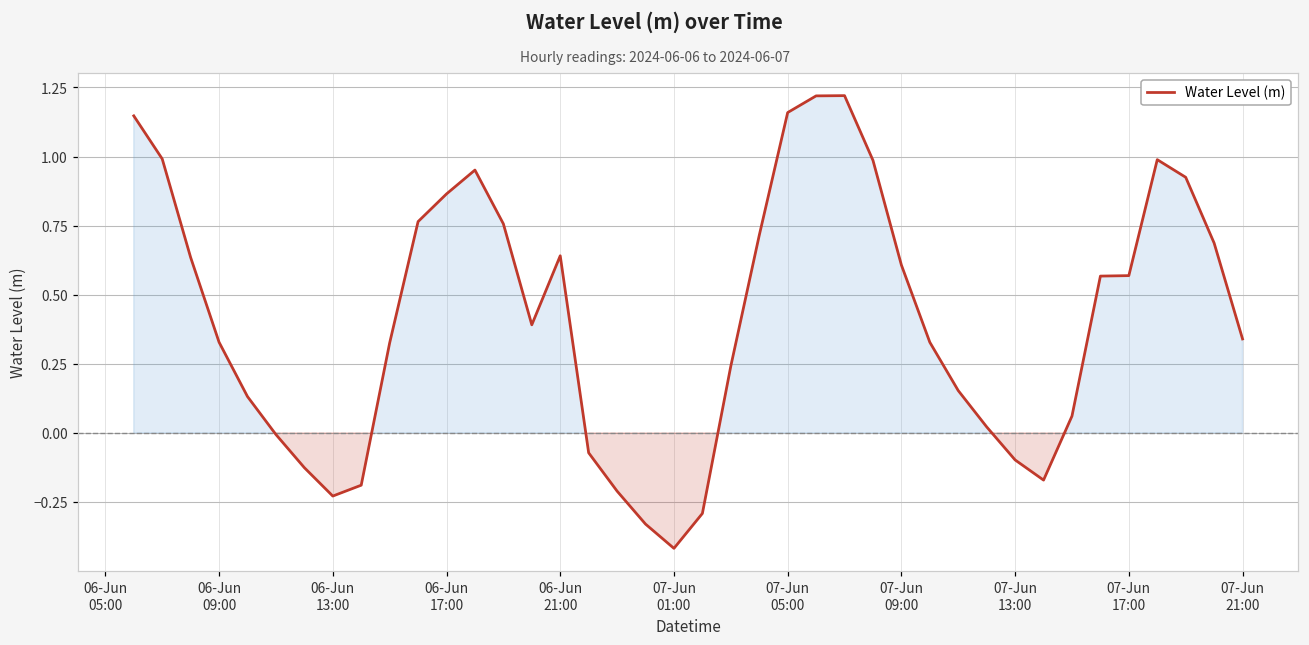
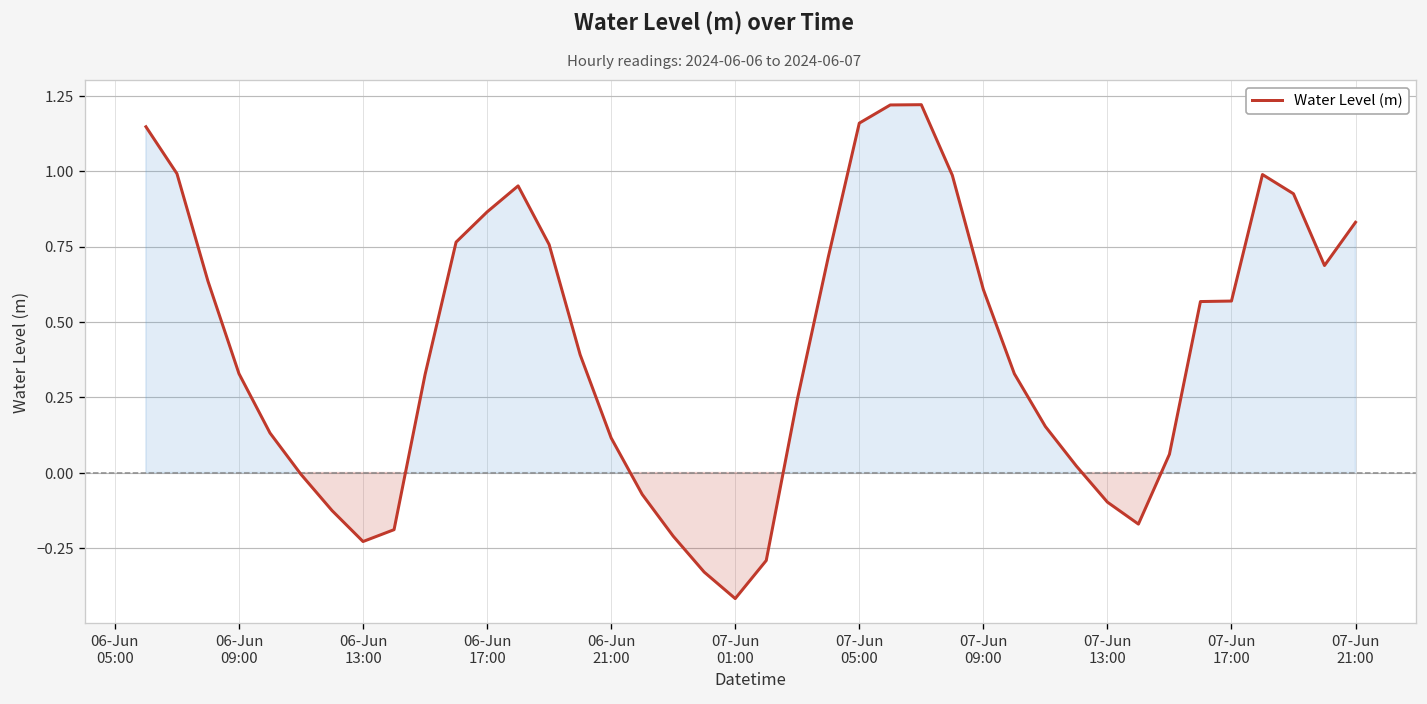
  {
    "06-Jun 09:00": 0.33,
    "06-Jun 13:00": -0.23,
    "06-Jun 17:00": 0.86,
-   "06-Jun 21:00": 0.64,
+   "06-Jun 21:00": 0.12,
    "07-Jun 01:00": -0.42,
    "07-Jun 05:00": 1.16,
    "07-Jun 09:00": 0.61,
    "07-Jun 13:00": -0.10,
    "07-Jun 17:00": 0.57,
-   "07-Jun 21:00": 0.34
+   "07-Jun 21:00": 0.83
  }
